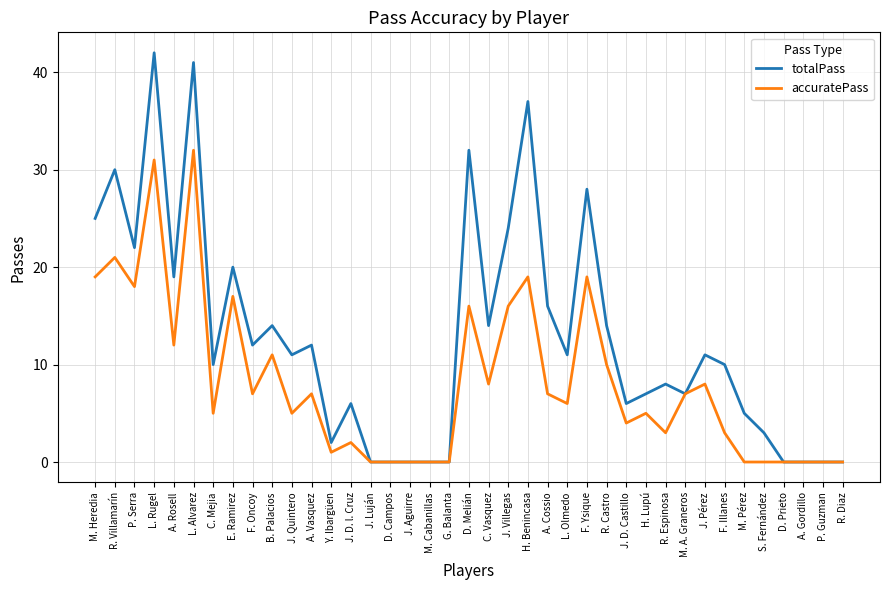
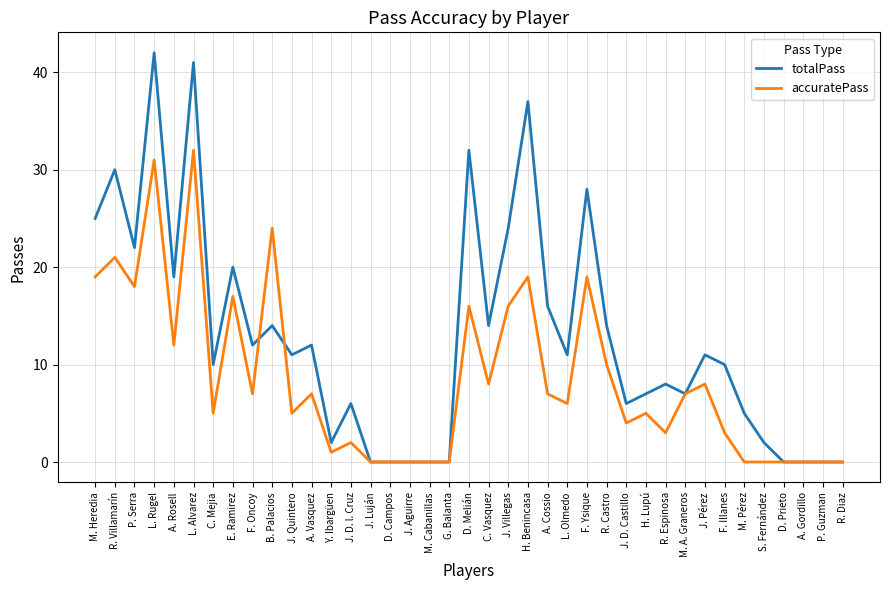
  {
    "totalPass": {
      "M. Heredia": 25,
      "R. Villamarín": 30,
      "P. Serra": 22,
      "L. Rugel": 42,
      "A. Rosell": 19,
      "L. Alvarez": 41,
      "C. Mejia": 10,
      "E. Ramirez": 20,
      "F. Oncoy": 12,
      "B. Palacios": 14,
      "J. Quintero": 11,
      "A. Vasquez": 12,
      "Y. Ibargüen": 2,
      "J. D. l. Cruz": 6,
      "D. Melián": 32,
      "C. Vasquez": 14,
      "J. Villegas": 24,
      "H. Benincasa": 37,
      "A. Cossio": 16,
      "L. Olmedo": 11,
      "F. Ysique": 28,
      "R. Castro": 14,
      "J. D. Castillo": 6,
      "H. Lupú": 7,
      "R. Espinosa": 8,
      "J. Pérez": 11,
      "F. Illanes": 10,
      "M. Pérez": 5,
-     "S. Fernández": 3
+     "S. Fernández": 2
    },
    "accuratePass": {
      "M. Heredia": 19,
      "R. Villamarín": 21,
      "P. Serra": 18,
      "L. Rugel": 31,
      "A. Rosell": 12,
      "L. Alvarez": 32,
      "C. Mejia": 5,
      "E. Ramirez": 17,
      "F. Oncoy": 7,
-     "B. Palacios": 11,
+     "B. Palacios": 24,
      "J. Quintero": 5,
      "A. Vasquez": 7,
      "Y. Ibargüen": 1,
      "J. D. l. Cruz": 2,
      "D. Melián": 16,
      "C. Vasquez": 8,
      "J. Villegas": 16,
      "H. Benincasa": 19,
      "A. Cossio": 7,
      "L. Olmedo": 6,
      "F. Ysique": 19,
      "R. Castro": 10,
      "J. D. Castillo": 4,
      "H. Lupú": 5,
      "R. Espinosa": 3,
      "J. Pérez": 8,
      "F. Illanes": 3,
      "M. Pérez": 0,
      "S. Fernández": 0
    }
  }
